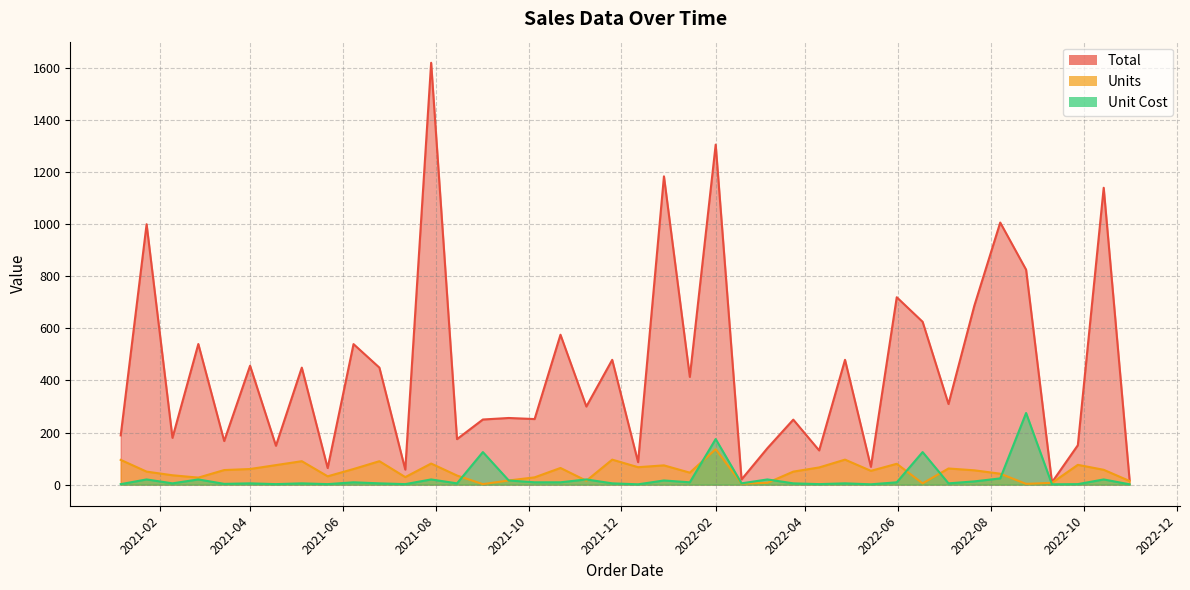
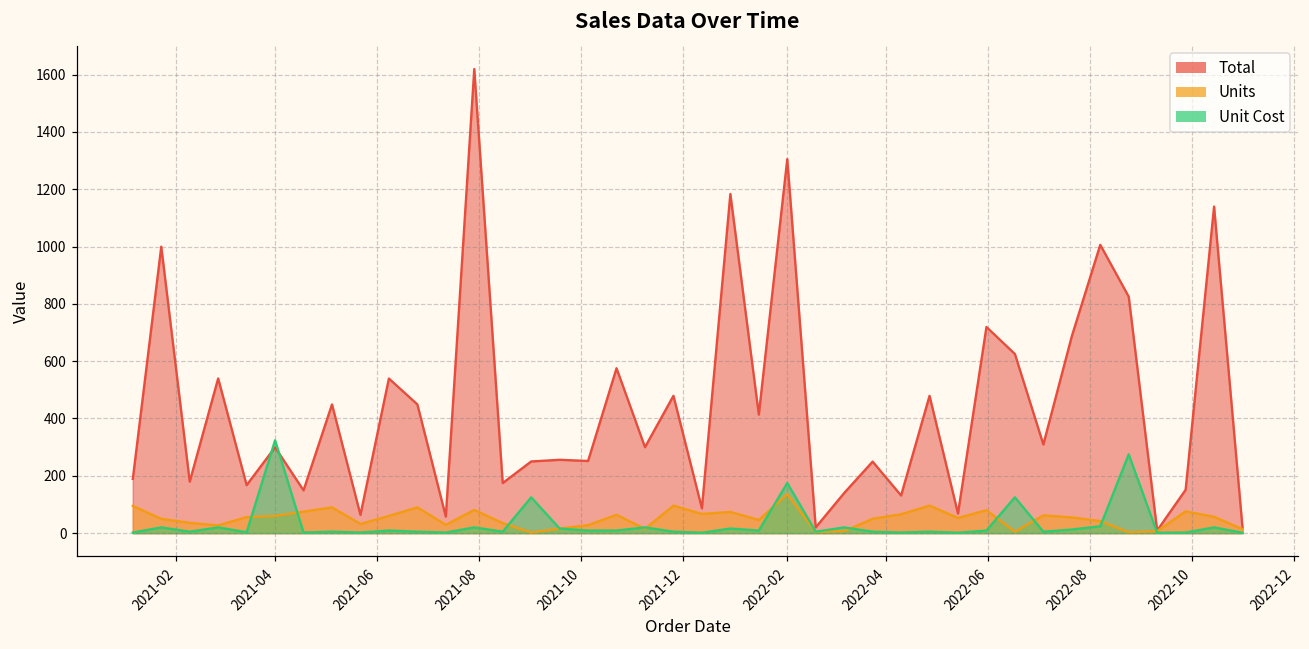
  {
    "Total": {
-     "2021-04": 460,
+     "2021-04": 300,
      "2022-02": 1310
    },
    "Units": {
      "2021-04": 60,
      "2022-02": 140
    },
    "Unit Cost": {
-     "2021-04": 0,
+     "2021-04": 320,
      "2022-02": 180
    }
  }
